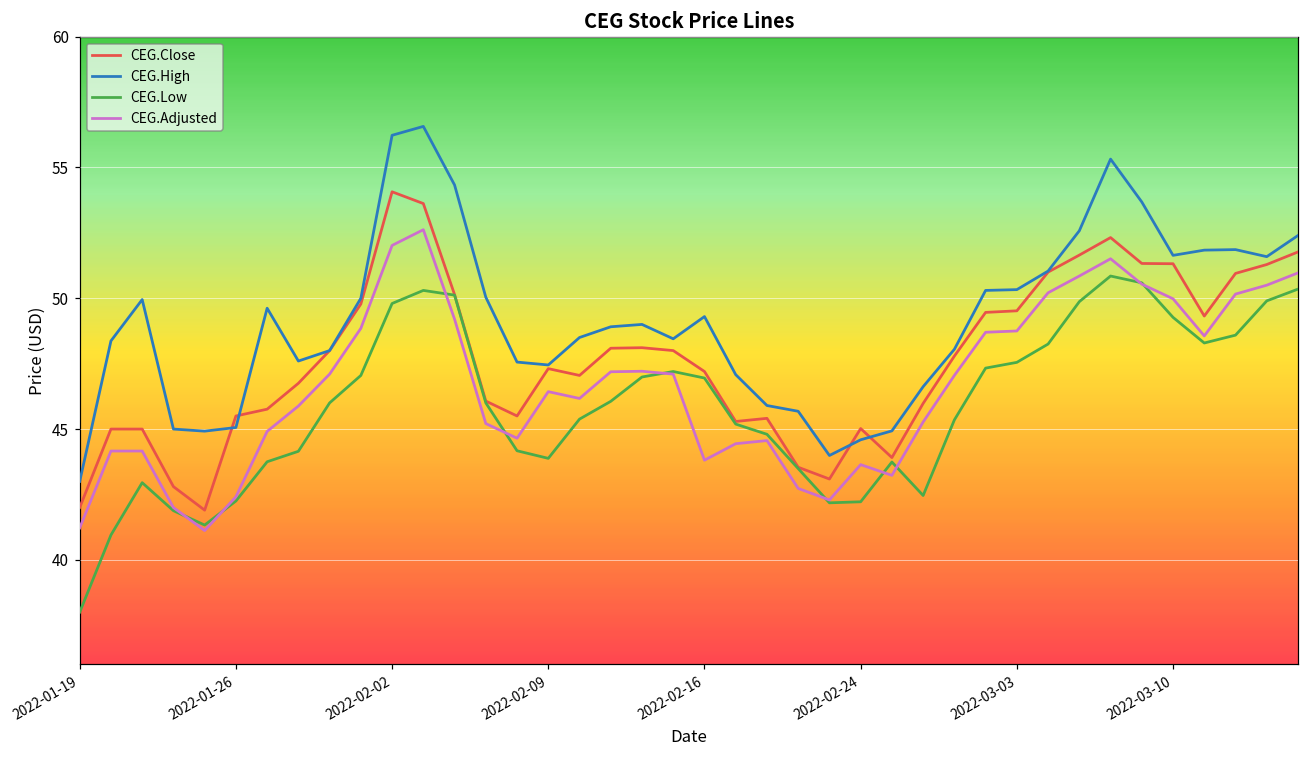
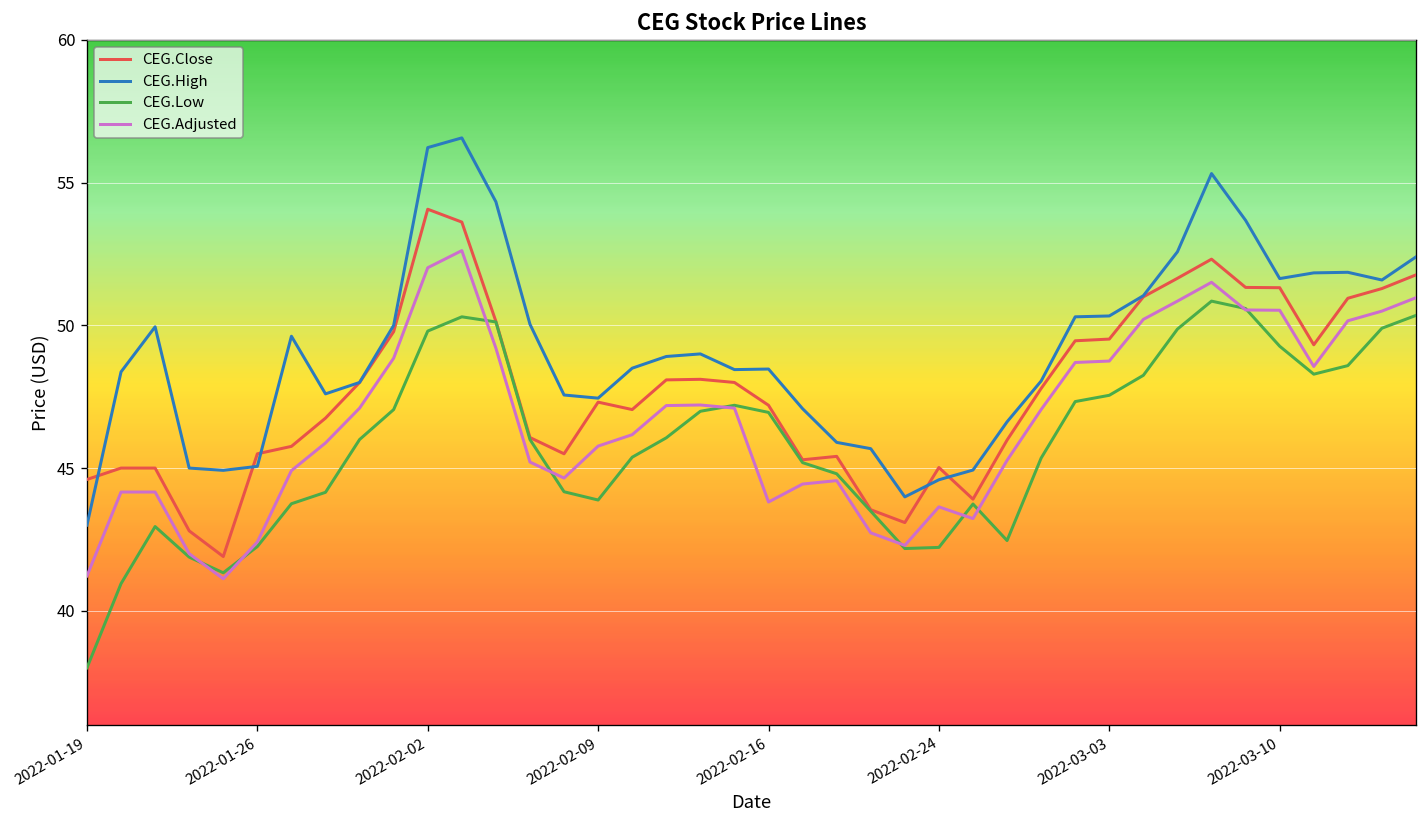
  {
    "CEG.Close": {
-     "2022-01-19": 42.0,
+     "2022-01-19": 44.6,
      "2022-01-26": 45.5,
      "2022-02-02": 54.1,
      "2022-02-09": 47.3,
      "2022-02-16": 47.2,
      "2022-02-24": 45.0,
      "2022-03-03": 49.5,
      "2022-03-10": 51.3
    },
    "CEG.High": {
      "2022-01-19": 43.0,
      "2022-01-26": 45.1,
      "2022-02-02": 56.2,
      "2022-02-09": 47.5,
-     "2022-02-16": 49.3,
+     "2022-02-16": 48.5,
      "2022-02-24": 44.6,
      "2022-03-03": 50.3,
      "2022-03-10": 51.6
    },
    "CEG.Low": {
      "2022-01-19": 38.0,
      "2022-01-26": 42.3,
      "2022-02-02": 49.8,
      "2022-02-09": 43.9,
      "2022-02-16": 47.0,
      "2022-02-24": 42.2,
      "2022-03-03": 47.6,
      "2022-03-10": 49.3
    },
    "CEG.Adjusted": {
      "2022-01-19": 41.2,
      "2022-01-26": 42.4,
      "2022-02-02": 52.0,
-     "2022-02-09": 46.4,
+     "2022-02-09": 45.8,
      "2022-02-16": 43.8,
      "2022-02-24": 43.6,
      "2022-03-03": 48.8,
-     "2022-03-10": 50.0
+     "2022-03-10": 50.5
    }
  }
